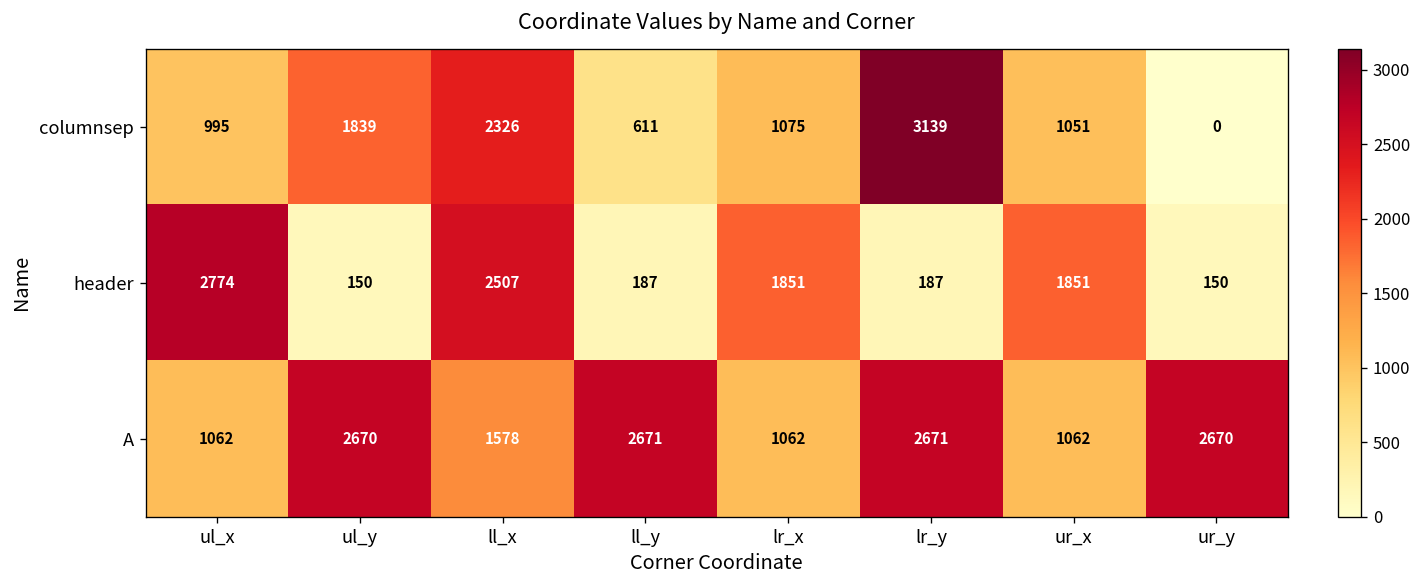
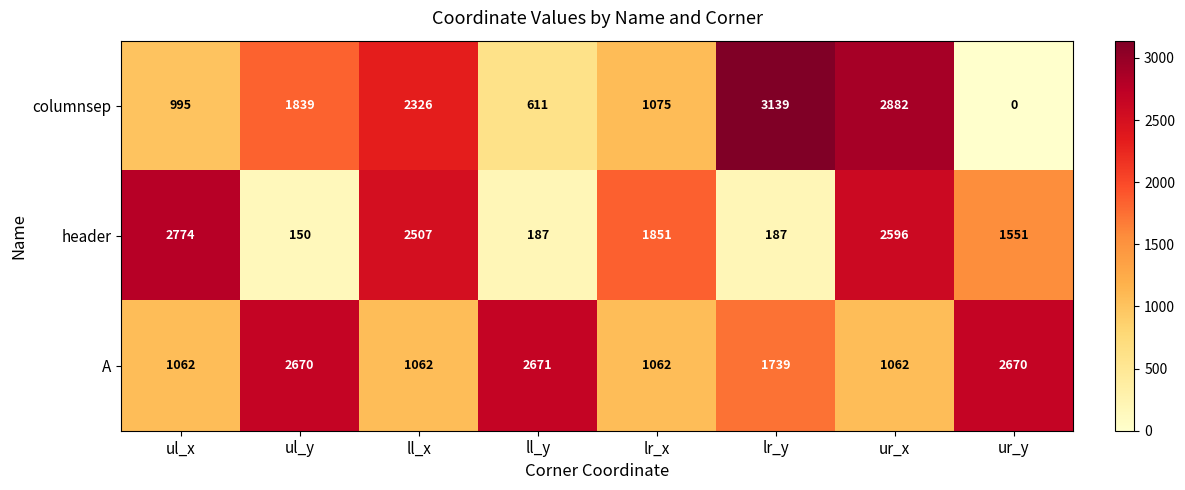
  {
    "columnsep": {
      "ul_x": 995,
      "ul_y": 1839,
      "ll_x": 2326,
      "ll_y": 611,
      "lr_x": 1075,
      "lr_y": 3139,
-     "ur_x": 1051,
+     "ur_x": 2882,
      "ur_y": 0
    },
    "header": {
      "ul_x": 2774,
      "ul_y": 150,
      "ll_x": 2507,
      "ll_y": 187,
      "lr_x": 1851,
      "lr_y": 187,
-     "ur_x": 1851,
-     "ur_y": 150
+     "ur_x": 2596,
+     "ur_y": 1551
    },
    "A": {
      "ul_x": 1062,
      "ul_y": 2670,
-     "ll_x": 1578,
+     "ll_x": 1062,
      "ll_y": 2671,
      "lr_x": 1062,
-     "lr_y": 2671,
+     "lr_y": 1739,
      "ur_x": 1062,
      "ur_y": 2670
    }
  }
